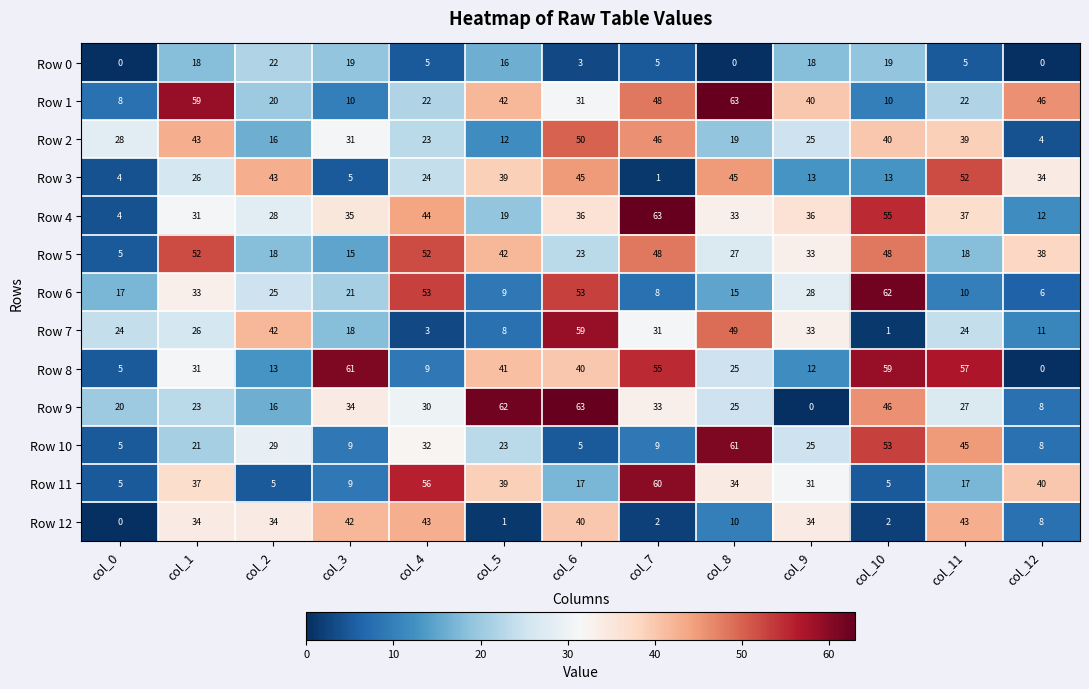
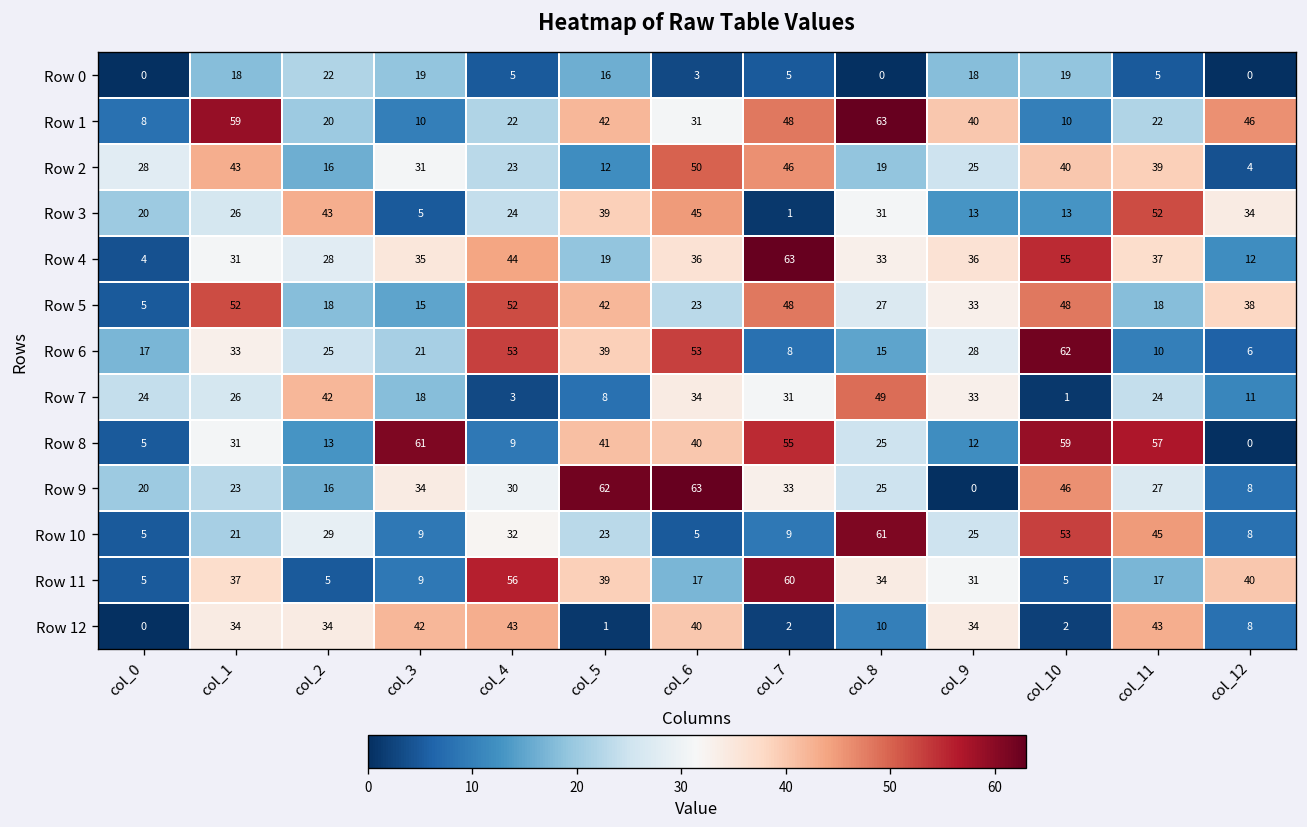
  {
    "Row 0": {
      "col_0": 0,
      "col_1": 18,
      "col_2": 22,
      "col_3": 19,
      "col_4": 5,
      "col_5": 16,
      "col_6": 3,
      "col_7": 5,
      "col_8": 0,
      "col_9": 18,
      "col_10": 19,
      "col_11": 5,
      "col_12": 0
    },
    "Row 1": {
      "col_0": 8,
      "col_1": 59,
      "col_2": 20,
      "col_3": 10,
      "col_4": 22,
      "col_5": 42,
      "col_6": 31,
      "col_7": 48,
      "col_8": 63,
      "col_9": 40,
      "col_10": 10,
      "col_11": 22,
      "col_12": 46
    },
    "Row 2": {
      "col_0": 28,
      "col_1": 43,
      "col_2": 16,
      "col_3": 31,
      "col_4": 23,
      "col_5": 12,
      "col_6": 50,
      "col_7": 46,
      "col_8": 19,
      "col_9": 25,
      "col_10": 40,
      "col_11": 39,
      "col_12": 4
    },
    "Row 3": {
-     "col_0": 4,
+     "col_0": 20,
      "col_1": 26,
      "col_2": 43,
      "col_3": 5,
      "col_4": 24,
      "col_5": 39,
      "col_6": 45,
      "col_7": 1,
-     "col_8": 45,
+     "col_8": 31,
      "col_9": 13,
      "col_10": 13,
      "col_11": 52,
      "col_12": 34
    },
    "Row 4": {
      "col_0": 4,
      "col_1": 31,
      "col_2": 28,
      "col_3": 35,
      "col_4": 44,
      "col_5": 19,
      "col_6": 36,
      "col_7": 63,
      "col_8": 33,
      "col_9": 36,
      "col_10": 55,
      "col_11": 37,
      "col_12": 12
    },
    "Row 5": {
      "col_0": 5,
      "col_1": 52,
      "col_2": 18,
      "col_3": 15,
      "col_4": 52,
      "col_5": 42,
      "col_6": 23,
      "col_7": 48,
      "col_8": 27,
      "col_9": 33,
      "col_10": 48,
      "col_11": 18,
      "col_12": 38
    },
    "Row 6": {
      "col_0": 17,
      "col_1": 33,
      "col_2": 25,
      "col_3": 21,
      "col_4": 53,
-     "col_5": 9,
+     "col_5": 39,
      "col_6": 53,
      "col_7": 8,
      "col_8": 15,
      "col_9": 28,
      "col_10": 62,
      "col_11": 10,
      "col_12": 6
    },
    "Row 7": {
      "col_0": 24,
      "col_1": 26,
      "col_2": 42,
      "col_3": 18,
      "col_4": 3,
      "col_5": 8,
-     "col_6": 59,
+     "col_6": 34,
      "col_7": 31,
      "col_8": 49,
      "col_9": 33,
      "col_10": 1,
      "col_11": 24,
      "col_12": 11
    },
    "Row 8": {
      "col_0": 5,
      "col_1": 31,
      "col_2": 13,
      "col_3": 61,
      "col_4": 9,
      "col_5": 41,
      "col_6": 40,
      "col_7": 55,
      "col_8": 25,
      "col_9": 12,
      "col_10": 59,
      "col_11": 57,
      "col_12": 0
    },
    "Row 9": {
      "col_0": 20,
      "col_1": 23,
      "col_2": 16,
      "col_3": 34,
      "col_4": 30,
      "col_5": 62,
      "col_6": 63,
      "col_7": 33,
      "col_8": 25,
      "col_9": 0,
      "col_10": 46,
      "col_11": 27,
      "col_12": 8
    },
    "Row 10": {
      "col_0": 5,
      "col_1": 21,
      "col_2": 29,
      "col_3": 9,
      "col_4": 32,
      "col_5": 23,
      "col_6": 5,
      "col_7": 9,
      "col_8": 61,
      "col_9": 25,
      "col_10": 53,
      "col_11": 45,
      "col_12": 8
    },
    "Row 11": {
      "col_0": 5,
      "col_1": 37,
      "col_2": 5,
      "col_3": 9,
      "col_4": 56,
      "col_5": 39,
      "col_6": 17,
      "col_7": 60,
      "col_8": 34,
      "col_9": 31,
      "col_10": 5,
      "col_11": 17,
      "col_12": 40
    },
    "Row 12": {
      "col_0": 0,
      "col_1": 34,
      "col_2": 34,
      "col_3": 42,
      "col_4": 43,
      "col_5": 1,
      "col_6": 40,
      "col_7": 2,
      "col_8": 10,
      "col_9": 34,
      "col_10": 2,
      "col_11": 43,
      "col_12": 8
    }
  }
